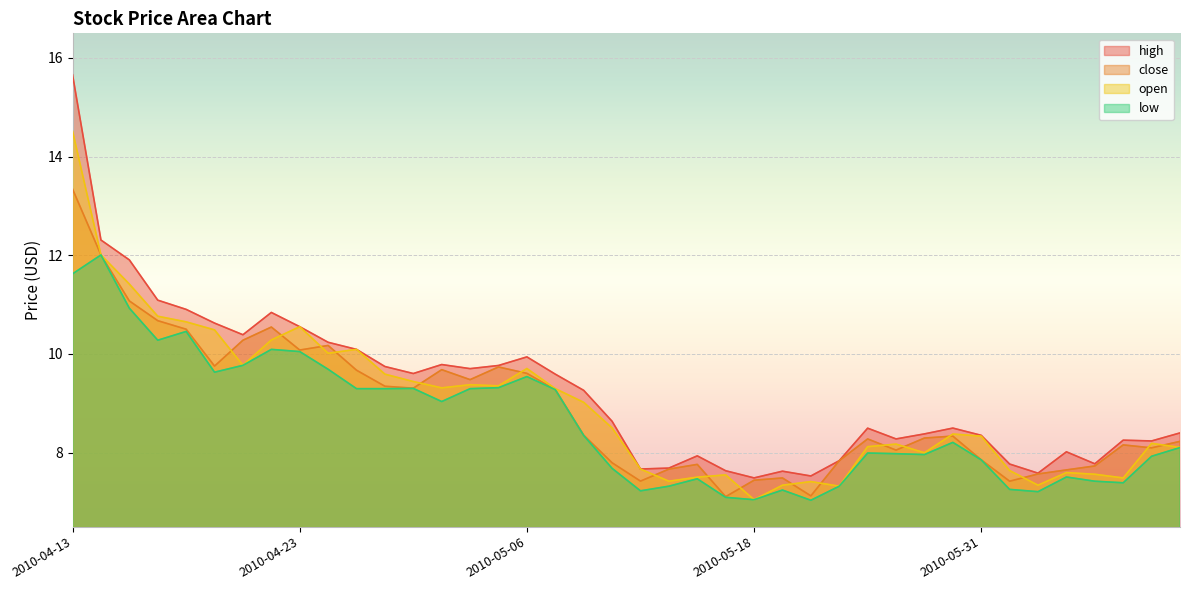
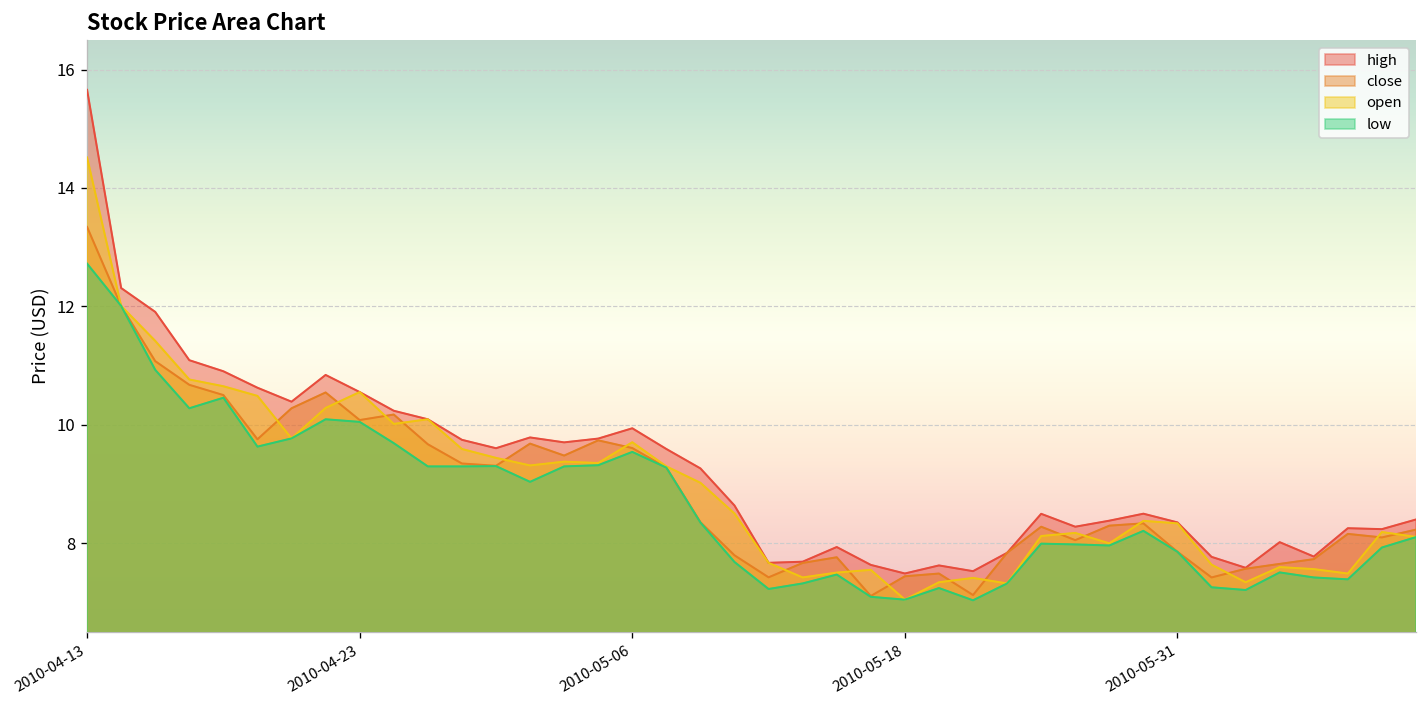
  {
    "low": {
-     "2010-04-13": 11.6,
+     "2010-04-13": 12.7,
      "2010-05-06": 9.5
    }
  }
